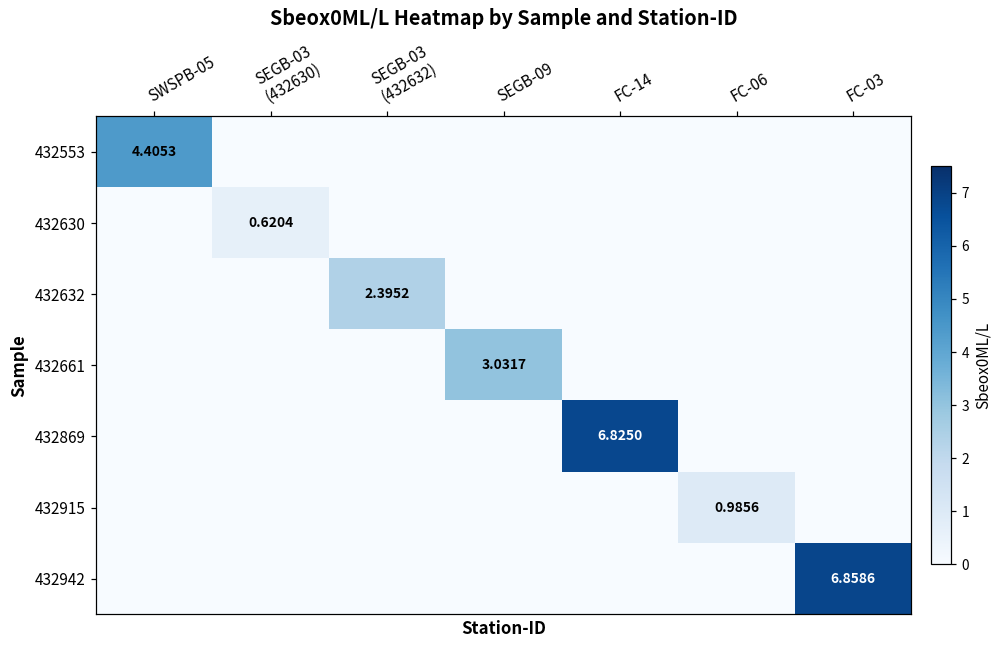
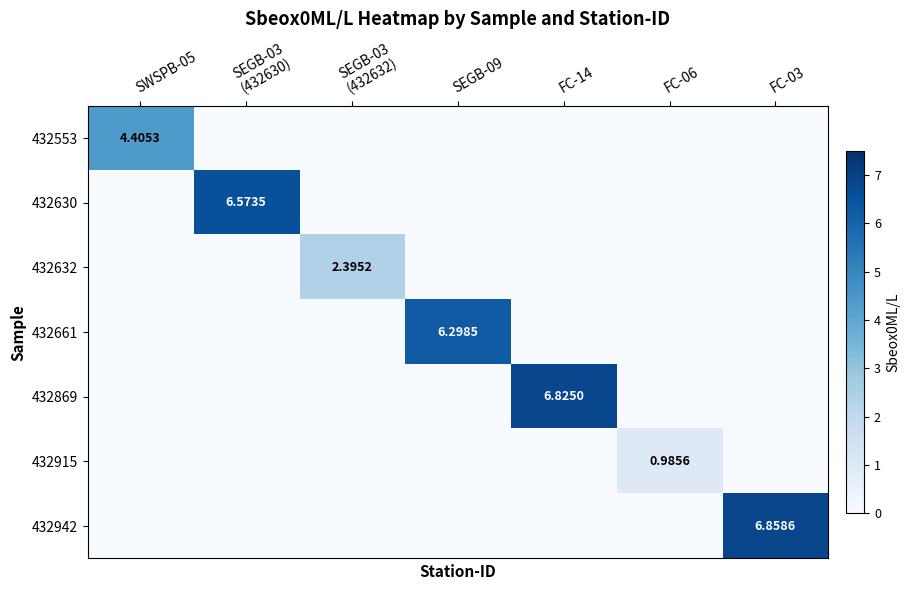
  {
    "432553": {
      "SWSPB-05": 4.4053
    },
    "432630": {
-     "SEGB-03 (432630)": 0.6204
+     "SEGB-03 (432630)": 6.5735
    },
    "432632": {
      "SEGB-03 (432632)": 2.3952
    },
    "432661": {
-     "SEGB-09": 3.0317
+     "SEGB-09": 6.2985
    },
    "432869": {
      "FC-14": 6.8250
    },
    "432915": {
      "FC-06": 0.9856
    },
    "432942": {
      "FC-03": 6.8586
    }
  }
